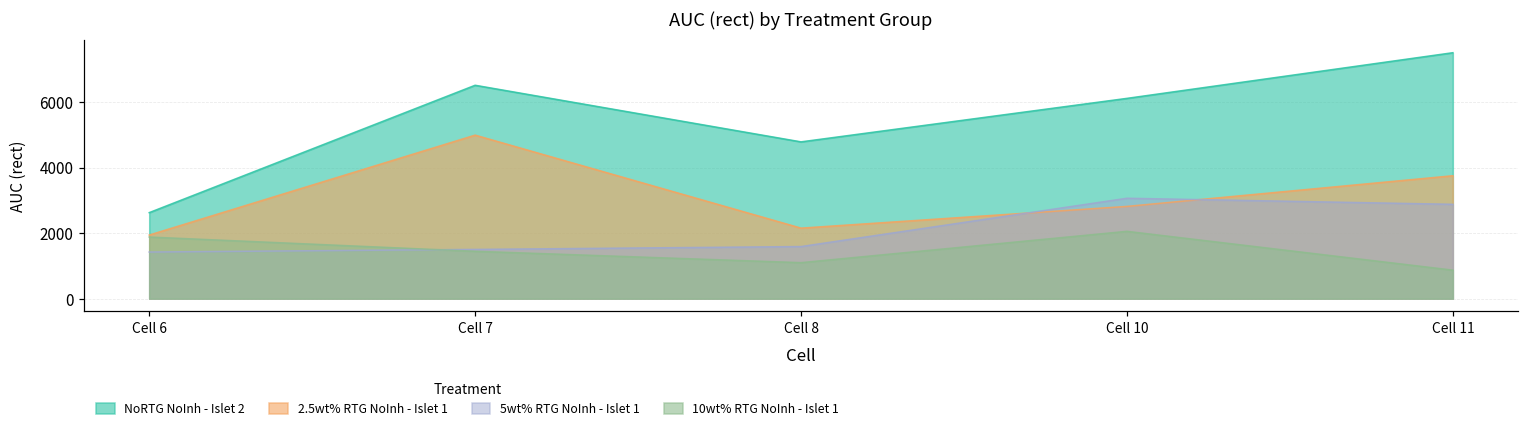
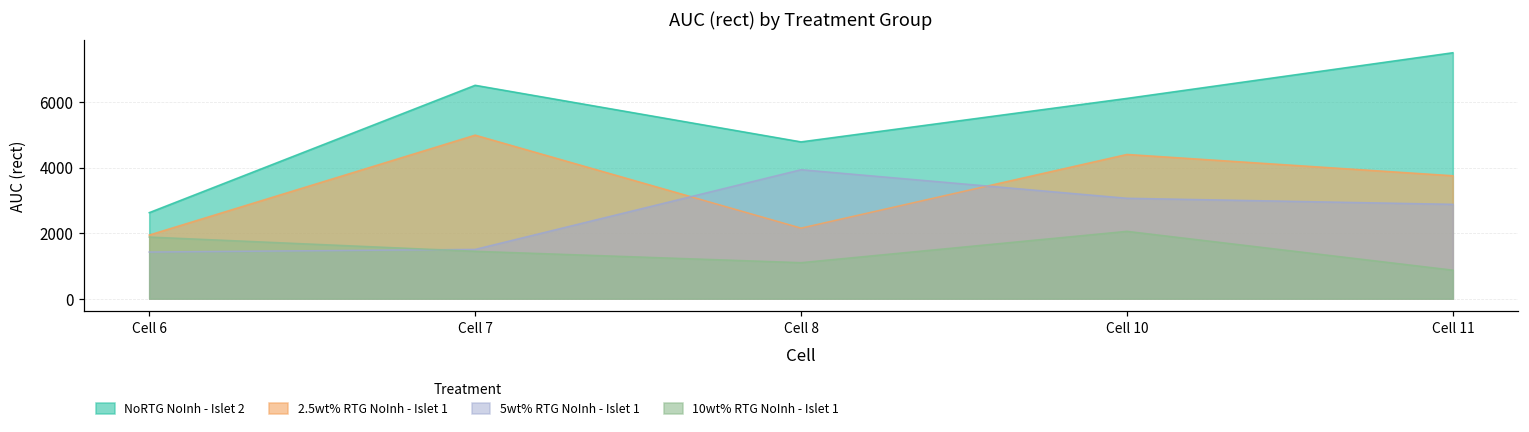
  {
    "NoRTG NoInh - Islet 2": {
      "Cell 6": 2600,
      "Cell 7": 6500,
      "Cell 8": 4800,
      "Cell 10": 6100,
      "Cell 11": 7500
    },
    "2.5wt% RTG NoInh - Islet 1": {
      "Cell 7": 5000,
      "Cell 8": 2200,
-     "Cell 10": 2800,
+     "Cell 10": 4400,
      "Cell 11": 3800
    },
    "5wt% RTG NoInh - Islet 1": {
      "Cell 6": 1400,
-     "Cell 8": 1600,
+     "Cell 8": 3900,
      "Cell 10": 3100,
      "Cell 11": 2900
    },
    "10wt% RTG NoInh - Islet 1": {
      "Cell 8": 1100,
      "Cell 10": 2100,
      "Cell 11": 900
    }
  }
